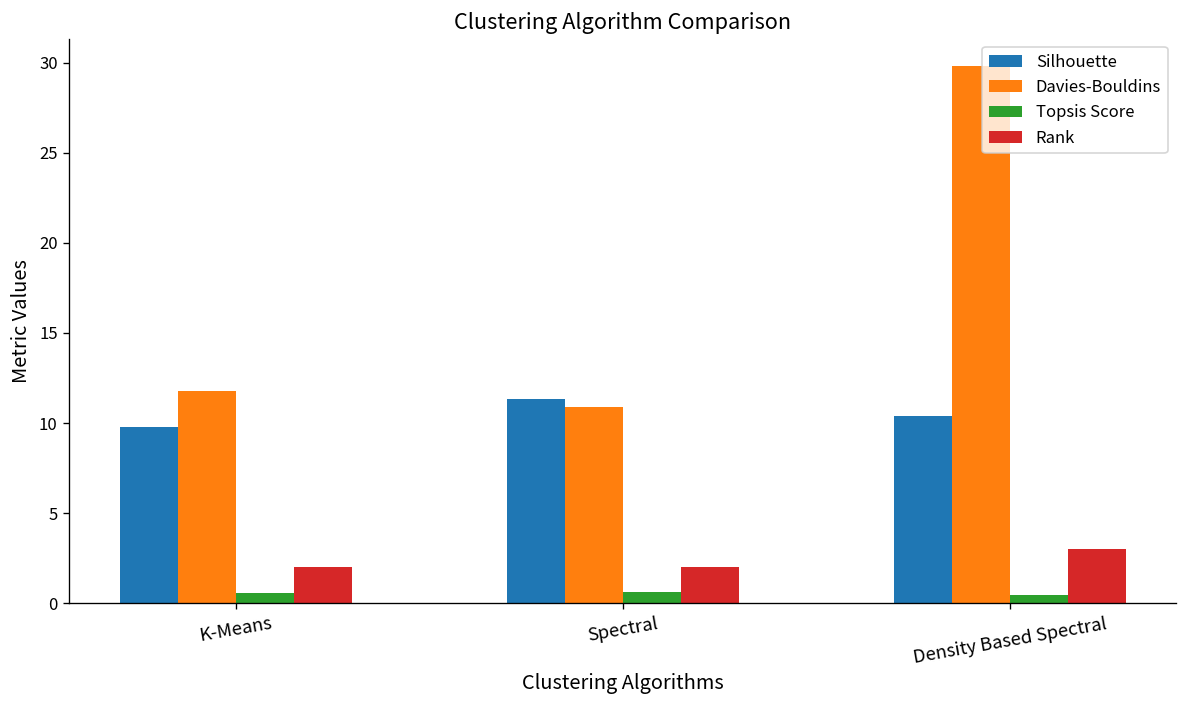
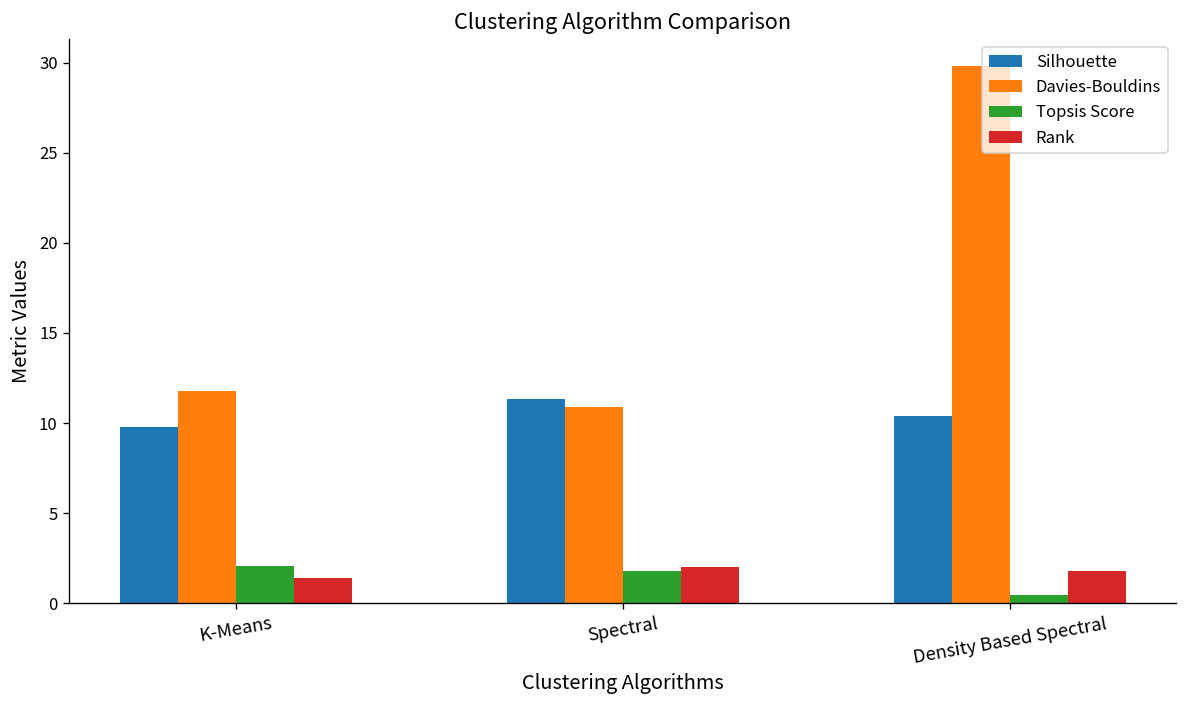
  {
    "Silhouette": {
      "K-Means": 9.8,
      "Spectral": 11.3,
      "Density Based Spectral": 10.4
    },
    "Davies-Bouldins": {
      "K-Means": 11.8,
      "Spectral": 10.9,
      "Density Based Spectral": 29.8
    },
    "Topsis Score": {
-     "K-Means": 0.5,
-     "Spectral": 0.6,
+     "K-Means": 2.1,
+     "Spectral": 1.8,
      "Density Based Spectral": 0.4
    },
    "Rank": {
-     "K-Means": 2.0,
+     "K-Means": 1.4,
      "Spectral": 2.0,
-     "Density Based Spectral": 3.0
+     "Density Based Spectral": 1.8
    }
  }
